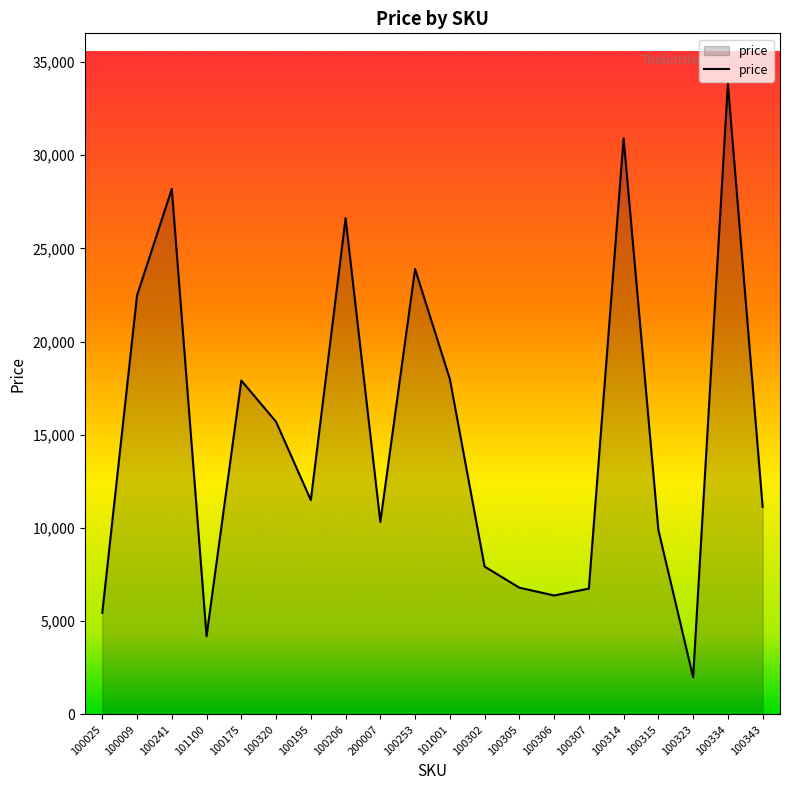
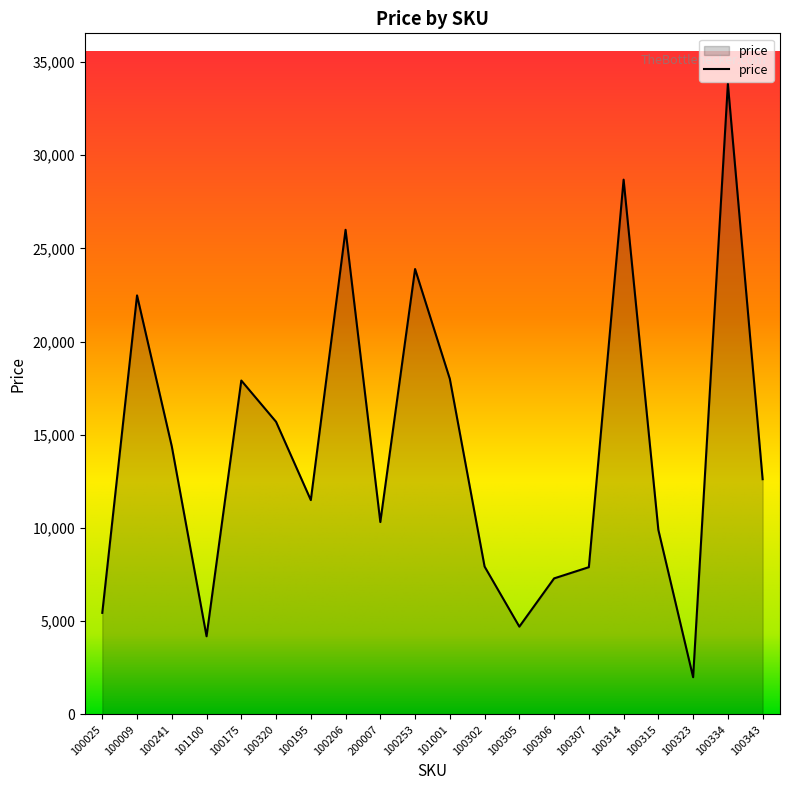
  {
    "100025": "5,500",
    "100009": "22,500",
-   "100241": "28,200",
+   "100241": "14,400",
    "101100": "4,200",
    "100175": "17,900",
    "100320": "15,700",
    "100195": "11,500",
-   "100206": "26,600",
+   "100206": "26,000",
    "200007": "10,300",
    "100253": "23,900",
    "101001": "18,000",
    "100302": "7,900",
-   "100305": "6,800",
-   "100306": "6,400",
-   "100307": "6,800",
-   "100314": "30,900",
+   "100305": "4,700",
+   "100306": "7,300",
+   "100307": "7,900",
+   "100314": "28,700",
    "100315": "9,900",
    "100323": "2,000",
    "100334": "33,800",
-   "100343": "11,100"
+   "100343": "12,600"
  }
